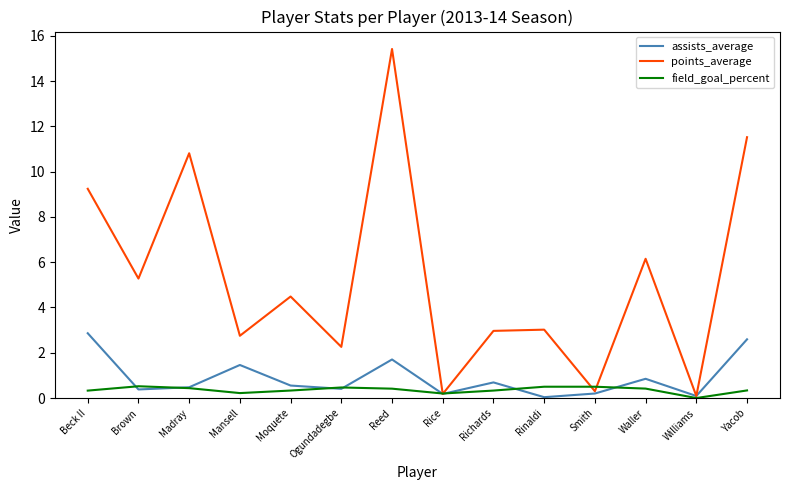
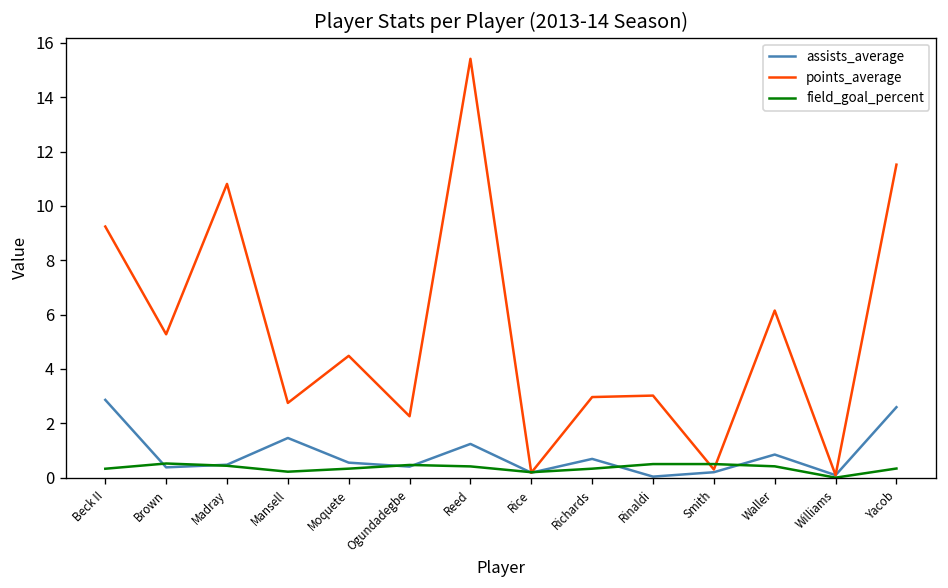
  {
    "assists_average": {
      "Beck II": 2.9,
      "Brown": 0.4,
      "Mansell": 1.5,
      "Moquete": 0.6,
-     "Reed": 1.7,
+     "Reed": 1.2,
      "Richards": 0.7,
      "Rinaldi": 0.0,
      "Waller": 0.9,
      "Yacob": 2.6
    },
    "points_average": {
      "Beck II": 9.2,
      "Brown": 5.3,
      "Madray": 10.8,
      "Mansell": 2.8,
      "Moquete": 4.5,
      "Ogundadegbe": 2.3,
      "Reed": 15.4,
      "Richards": 3.0,
      "Rinaldi": 3.0,
      "Waller": 6.2,
      "Yacob": 11.5
    },
    "field_goal_percent": {
      "Beck II": 0.3,
      "Brown": 0.5,
      "Mansell": 0.2,
      "Moquete": 0.3,
      "Reed": 0.4,
      "Richards": 0.3,
      "Rinaldi": 0.5,
      "Smith": 0.5,
      "Waller": 0.4,
      "Yacob": 0.3
    }
  }
